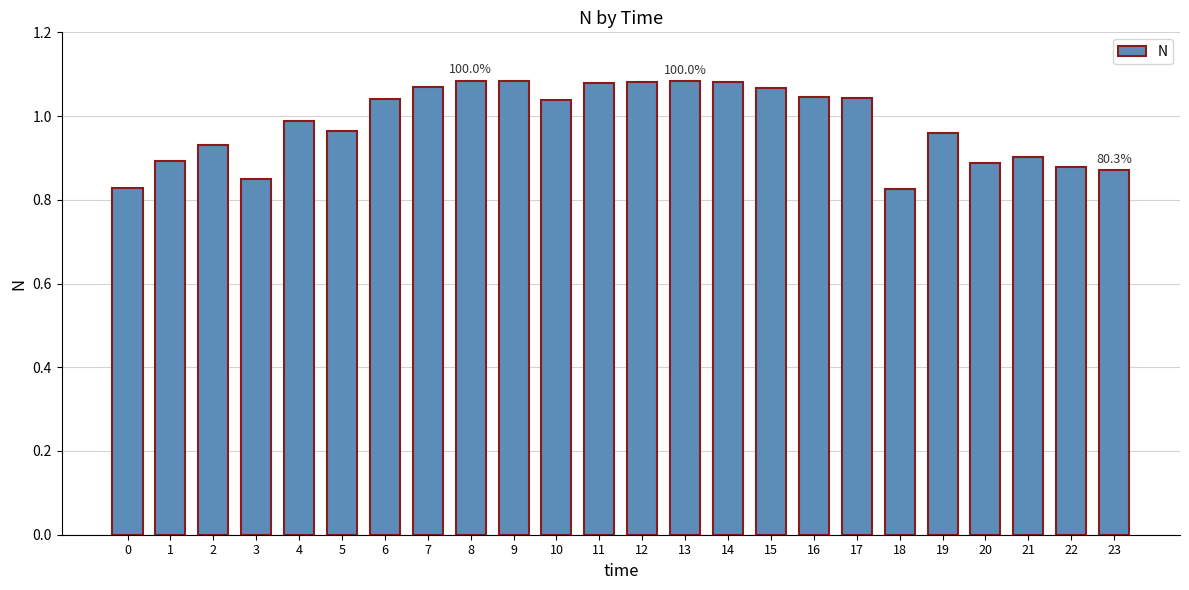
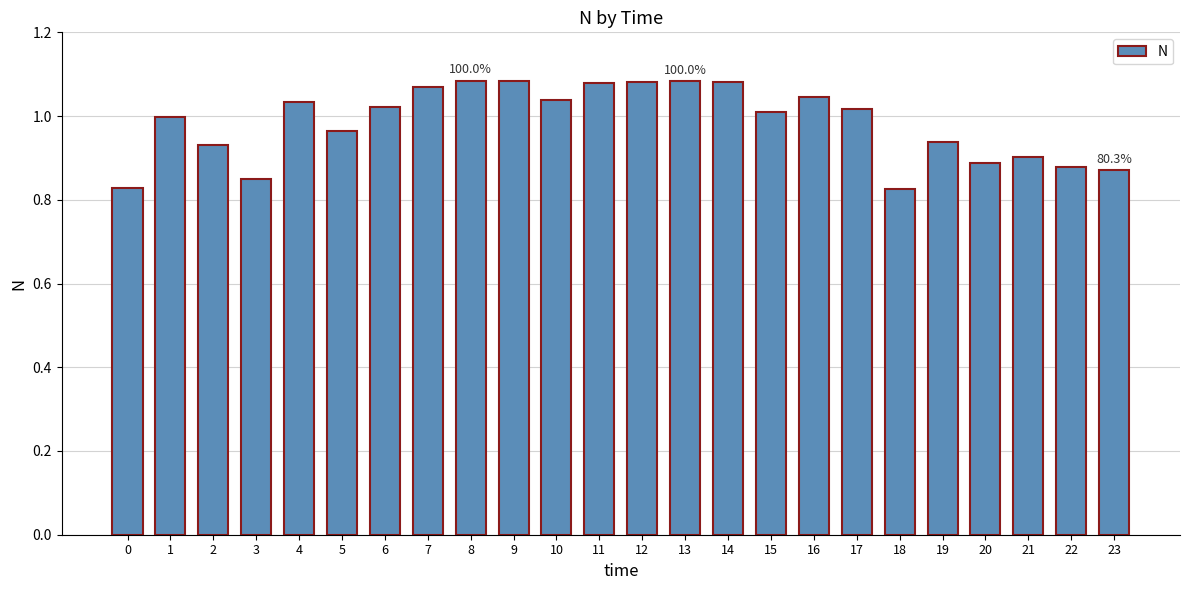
  {
    "0": 0.83,
-   "1": 0.89,
+   "1": 1.00,
    "2": 0.93,
    "3": 0.85,
-   "4": 0.99,
+   "4": 1.03,
    "5": 0.96,
-   "6": 1.04,
+   "6": 1.02,
    "7": 1.07,
    "9": 1.08,
    "10": 1.04,
    "11": 1.08,
    "12": 1.08,
    "14": 1.08,
-   "15": 1.07,
+   "15": 1.01,
    "16": 1.05,
-   "17": 1.04,
+   "17": 1.02,
    "18": 0.83,
-   "19": 0.96,
+   "19": 0.94,
    "20": 0.89,
    "21": 0.90,
    "22": 0.88
  }
